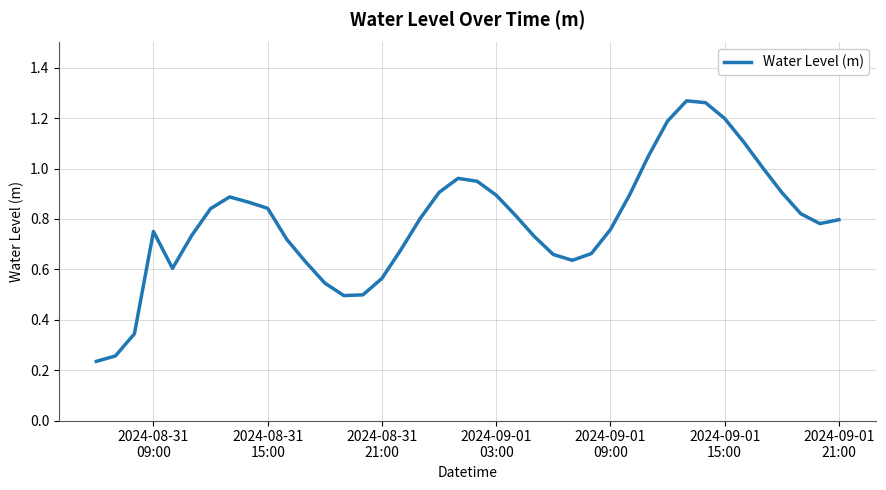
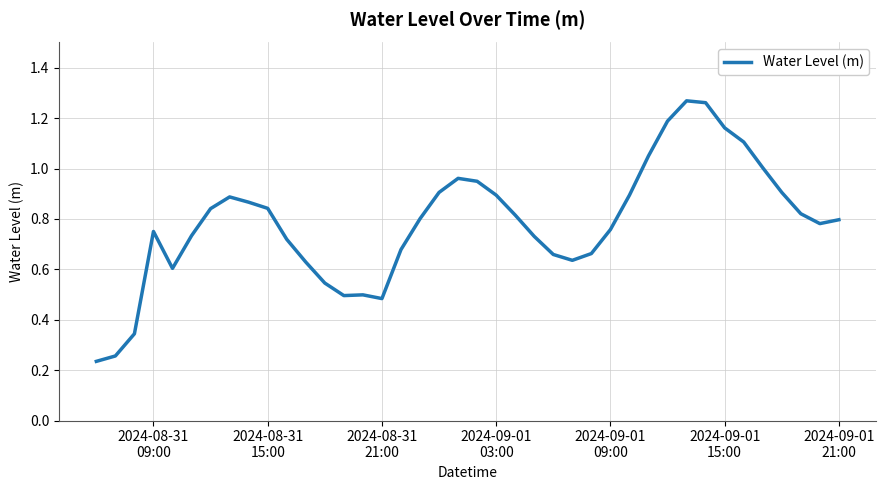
  {
    "2024-08-31 09:00": 0.75,
    "2024-08-31 15:00": 0.84,
-   "2024-08-31 21:00": 0.56,
+   "2024-08-31 21:00": 0.48,
    "2024-09-01 03:00": 0.89,
    "2024-09-01 09:00": 0.76,
-   "2024-09-01 15:00": 1.20,
+   "2024-09-01 15:00": 1.16,
    "2024-09-01 21:00": 0.80
  }
